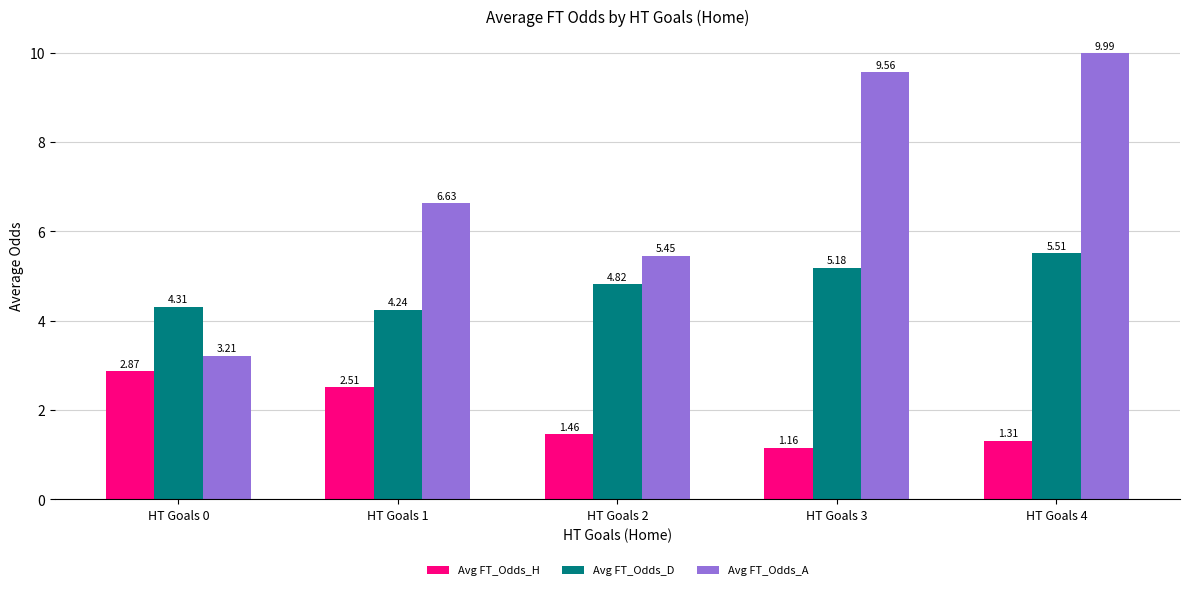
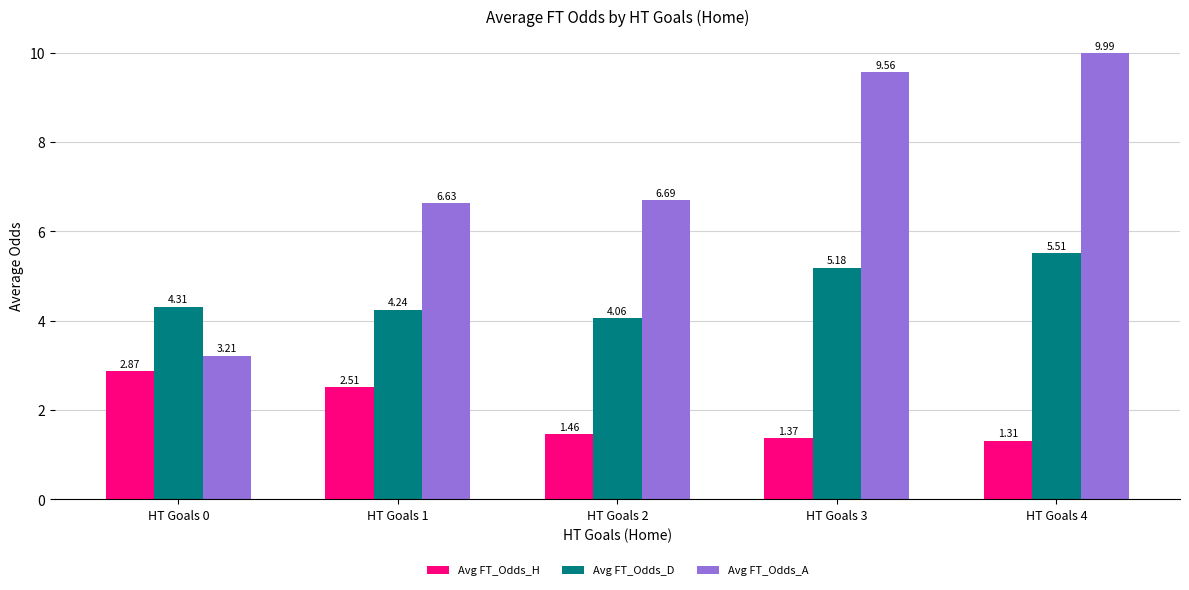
  {
    "Avg FT_Odds_H": {
      "HT Goals 0": 2.87,
      "HT Goals 1": 2.51,
      "HT Goals 2": 1.46,
-     "HT Goals 3": 1.16,
+     "HT Goals 3": 1.37,
      "HT Goals 4": 1.31
    },
    "Avg FT_Odds_D": {
      "HT Goals 0": 4.31,
      "HT Goals 1": 4.24,
-     "HT Goals 2": 4.82,
+     "HT Goals 2": 4.06,
      "HT Goals 3": 5.18,
      "HT Goals 4": 5.51
    },
    "Avg FT_Odds_A": {
      "HT Goals 0": 3.21,
      "HT Goals 1": 6.63,
-     "HT Goals 2": 5.45,
+     "HT Goals 2": 6.69,
      "HT Goals 3": 9.56,
      "HT Goals 4": 9.99
    }
  }
